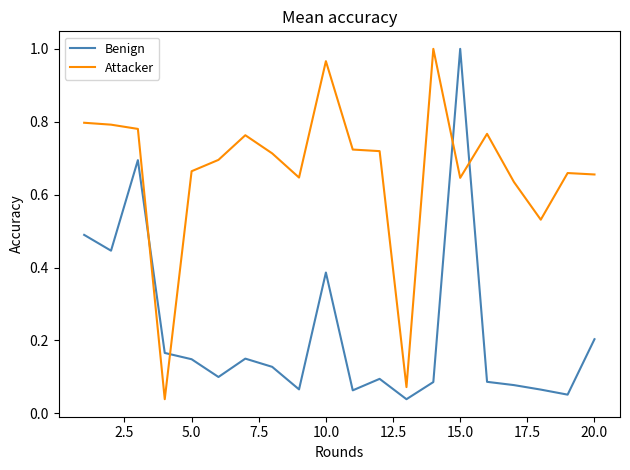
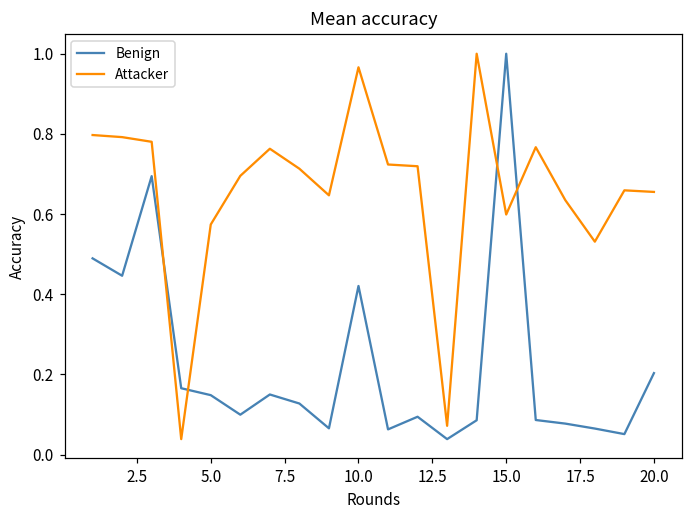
  {
    "Benign": {
      "5.0": 0.15,
-     "10.0": 0.39,
+     "10.0": 0.42,
      "15.0": 1.00,
      "20.0": 0.20
    },
    "Attacker": {
-     "5.0": 0.66,
+     "5.0": 0.57,
      "10.0": 0.97,
-     "15.0": 0.65,
+     "15.0": 0.60,
      "20.0": 0.66
    }
  }
